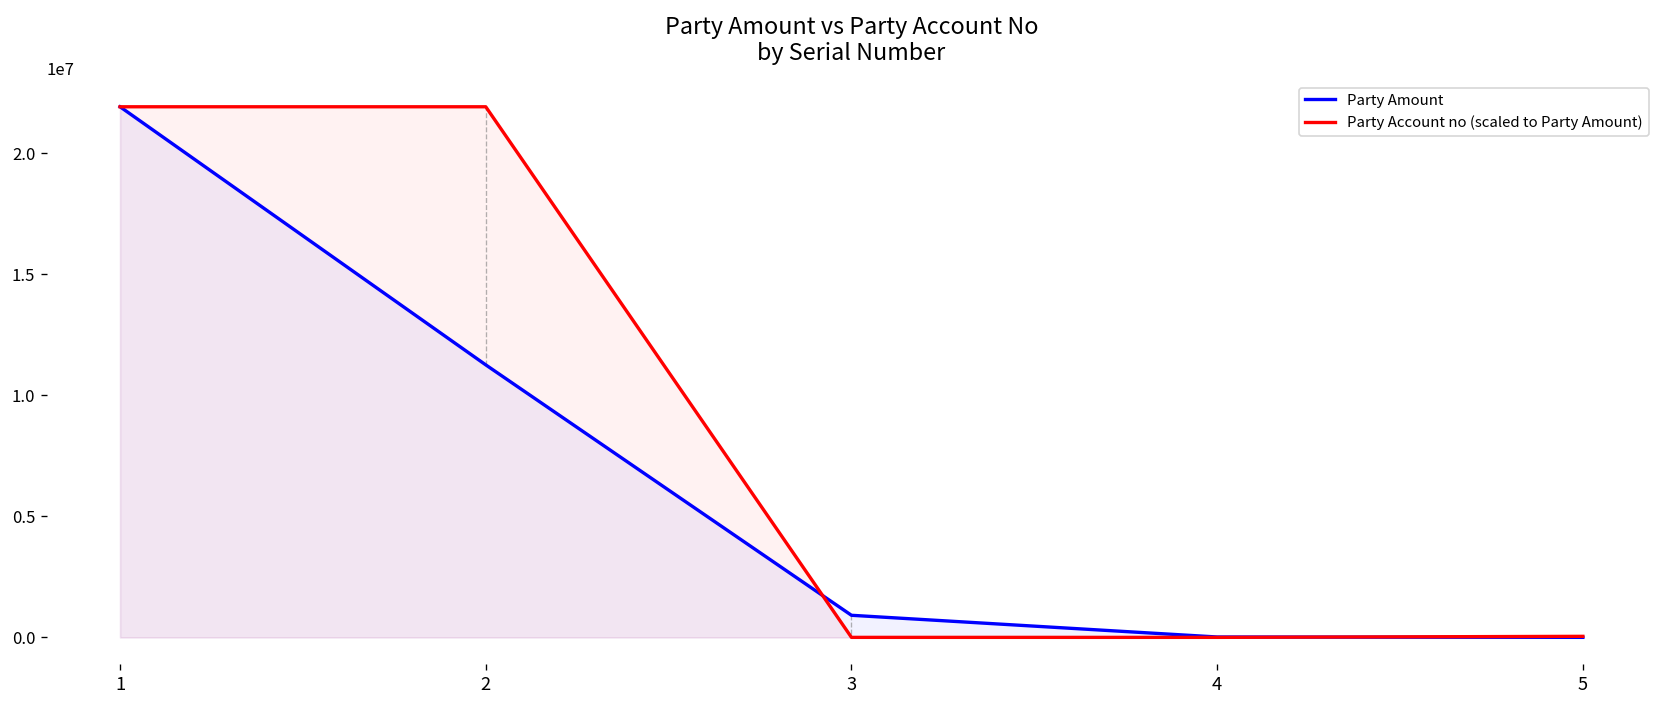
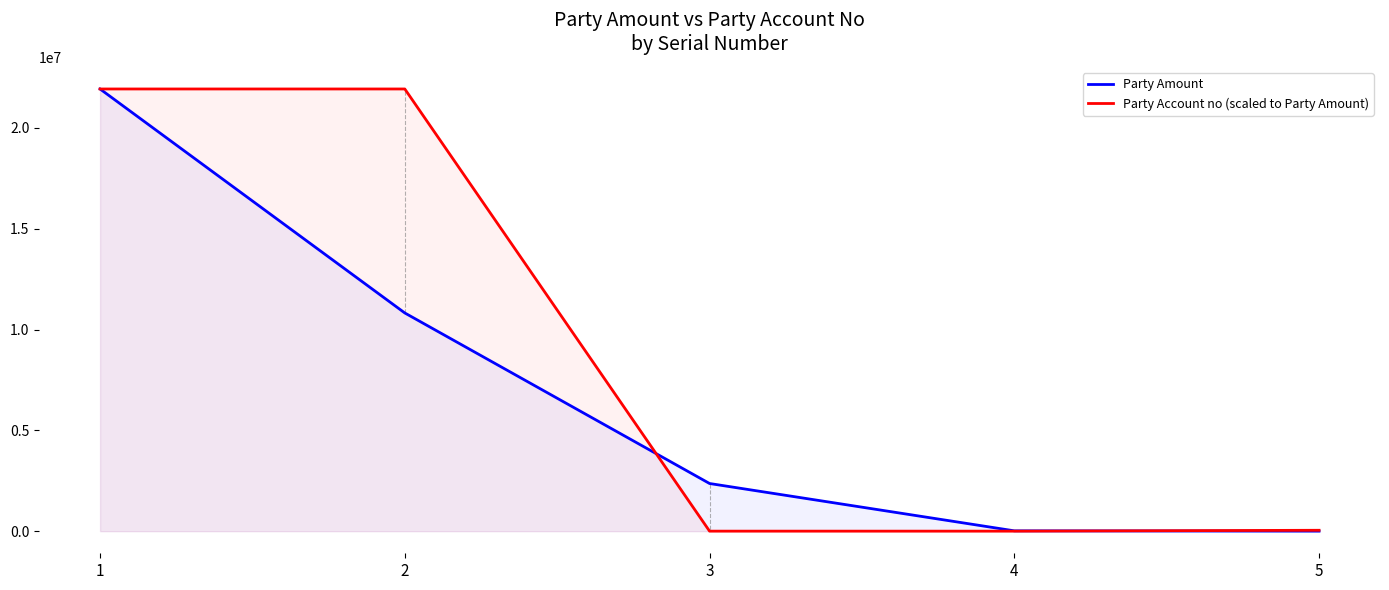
  {
    "Party Amount": {
-     "2": 11300000,
-     "3": 900000
+     "2": 10800000,
+     "3": 2400000
    }
  }
